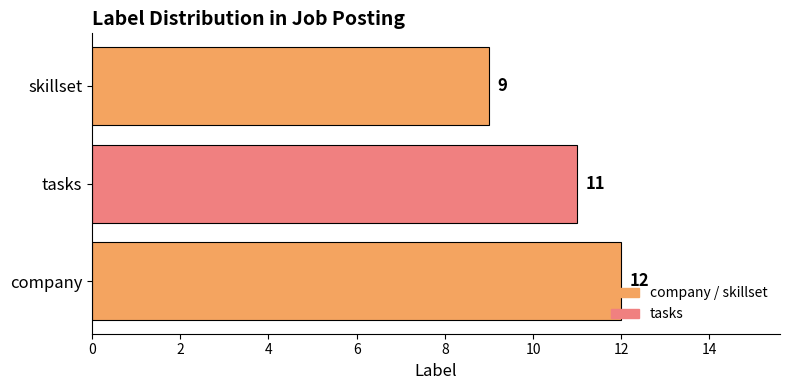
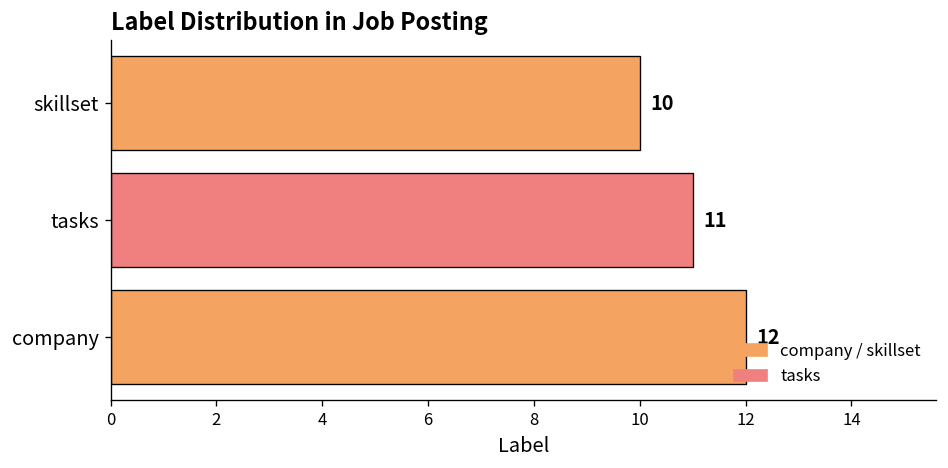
  {
-   "skillset": 9,
+   "skillset": 10,
    "tasks": 11,
    "company": 12
  }
